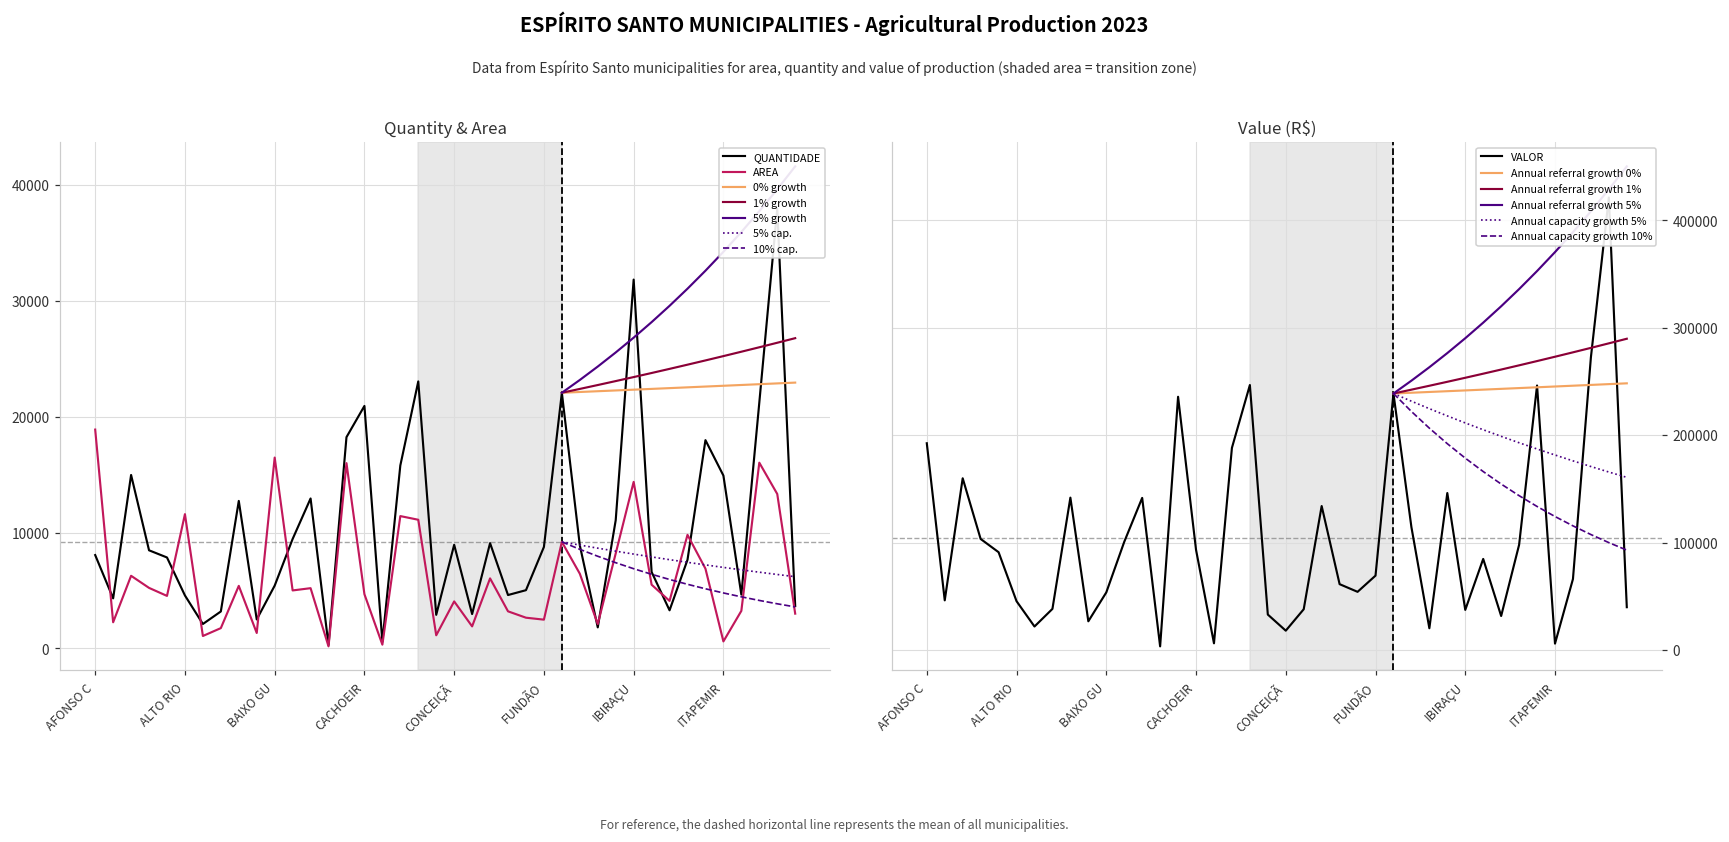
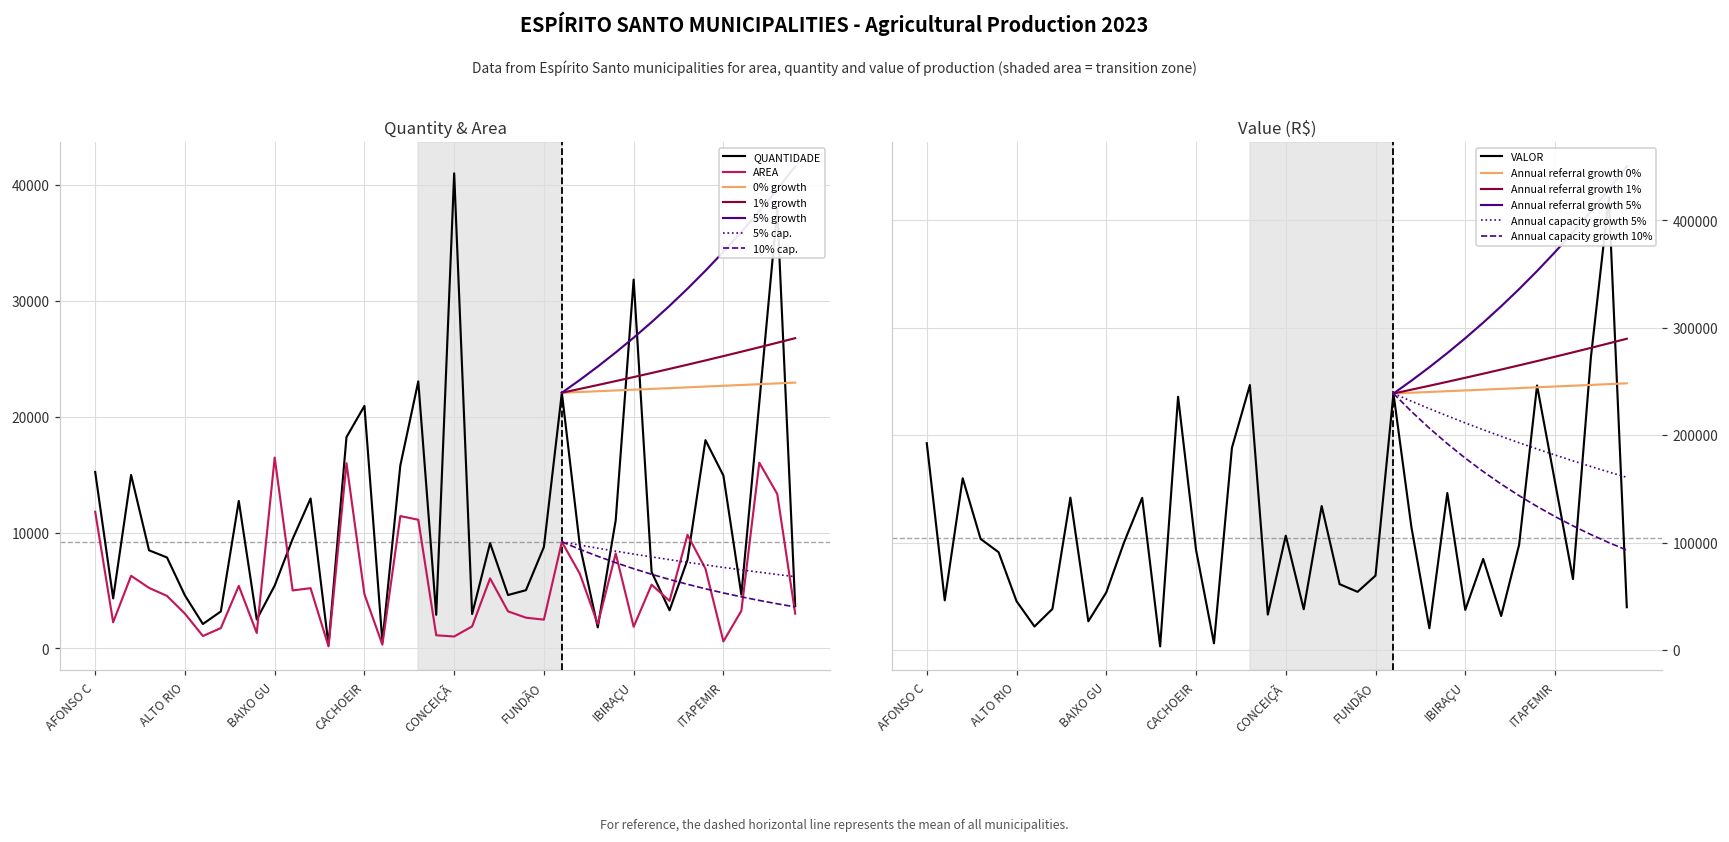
  {
    "Quantity & Area": {
      "QUANTIDADE": {
-       "AFONSO C": 8100,
+       "AFONSO C": 15200,
        "ALTO RIO": 4600,
        "BAIXO GU": 5400,
        "CACHOEIR": 20900,
-       "CONCEIÇÃ": 8900,
+       "CONCEIÇÃ": 41000,
        "FUNDÃO": 8800,
        "IBIRAÇU": 31900,
        "ITAPEMIR": 14900
      },
      "AREA": {
-       "AFONSO C": 18900,
-       "ALTO RIO": 11600,
+       "AFONSO C": 11800,
+       "ALTO RIO": 3000,
        "BAIXO GU": 16500,
        "CACHOEIR": 4700,
-       "CONCEIÇÃ": 4100,
+       "CONCEIÇÃ": 1000,
        "FUNDÃO": 2500,
-       "IBIRAÇU": 14400,
+       "IBIRAÇU": 1900,
        "ITAPEMIR": 600
      },
      "0% growth": {
        "IBIRAÇU": 22300,
        "ITAPEMIR": 22700
      },
      "1% growth": {
        "IBIRAÇU": 23400,
        "ITAPEMIR": 25200
      }
    },
    "Value (R$)": {
      "VALOR": {
        "AFONSO C": 190000,
        "ALTO RIO": 50000,
        "BAIXO GU": 50000,
        "CACHOEIR": 90000,
-       "CONCEIÇÃ": 20000,
+       "CONCEIÇÃ": 110000,
        "FUNDÃO": 70000,
        "IBIRAÇU": 40000,
-       "ITAPEMIR": 10000
+       "ITAPEMIR": 160000
      },
      "Annual referral growth 0%": {
        "IBIRAÇU": 240000,
        "ITAPEMIR": 250000
      },
      "Annual referral growth 1%": {
        "IBIRAÇU": 250000,
        "ITAPEMIR": 270000
      }
    }
  }
